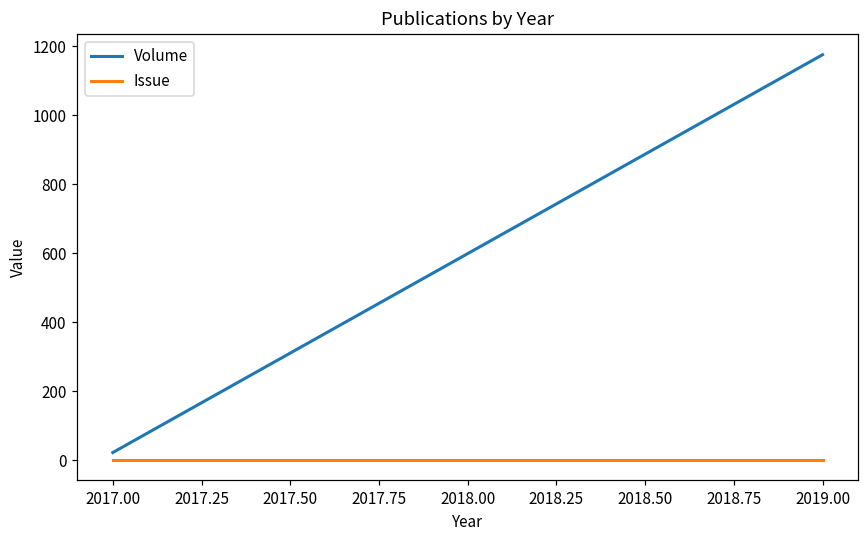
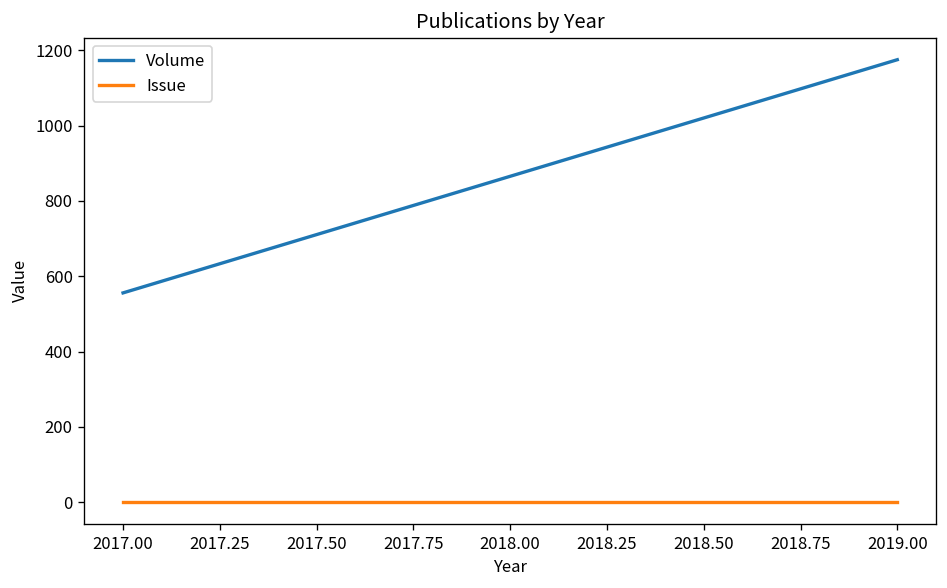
  {
    "Volume": {
-     "2017.00": 20,
+     "2017.00": 560,
      "2019.00": 1180
    },
    "Issue": {
      "2017.00": 0,
      "2019.00": 0
    }
  }
